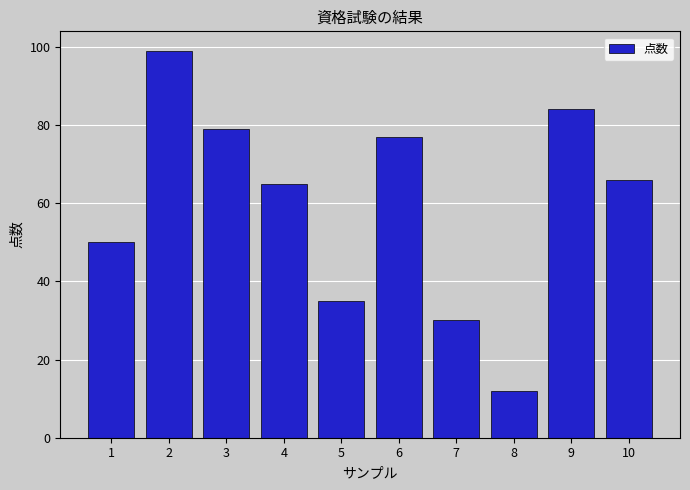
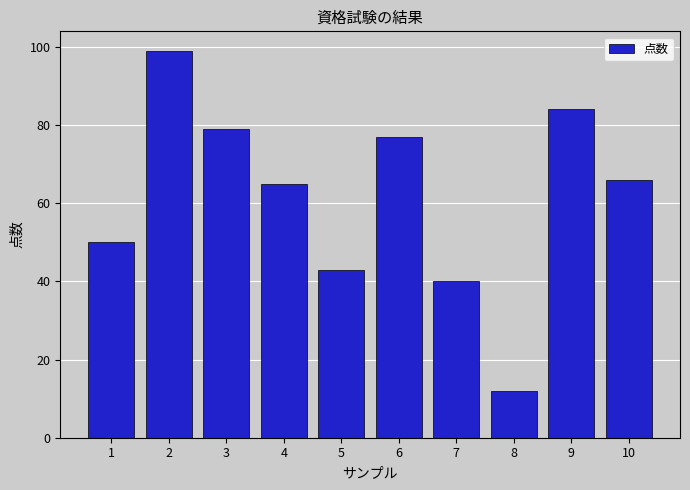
  {
    "1": 50,
    "2": 99,
    "3": 79,
    "4": 65,
-   "5": 35,
+   "5": 43,
    "6": 77,
-   "7": 30,
+   "7": 40,
    "8": 12,
    "9": 84,
    "10": 66
  }
